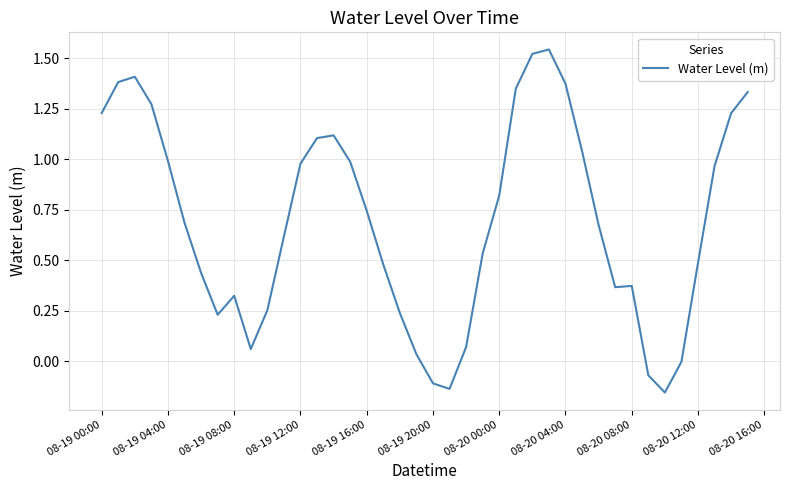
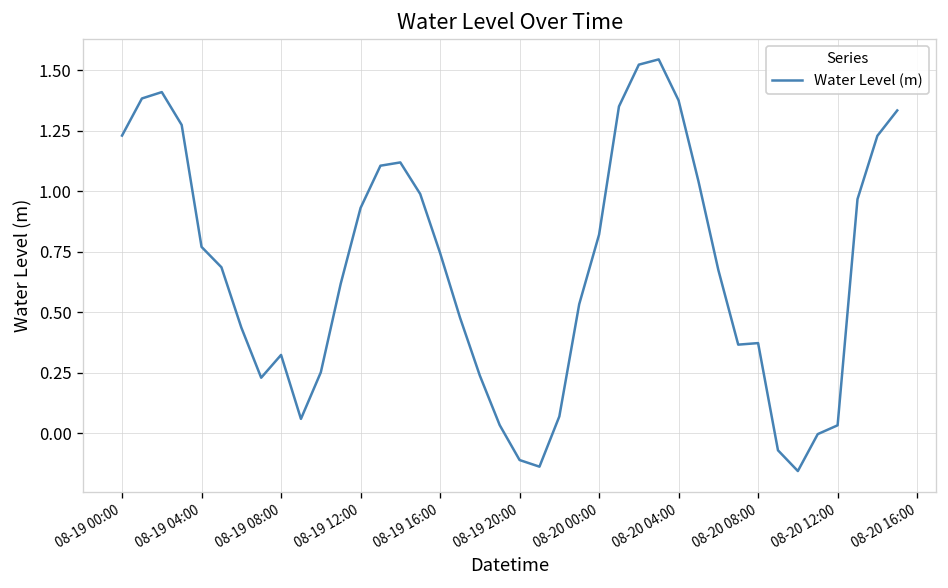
  {
    "08-19 00:00": 1.23,
-   "08-19 04:00": 0.99,
+   "08-19 04:00": 0.77,
    "08-19 08:00": 0.32,
-   "08-19 12:00": 0.98,
+   "08-19 12:00": 0.93,
    "08-19 16:00": 0.74,
    "08-19 20:00": -0.11,
    "08-20 00:00": 0.82,
    "08-20 04:00": 1.37,
    "08-20 08:00": 0.37,
-   "08-20 12:00": 0.49
+   "08-20 12:00": 0.03
  }
